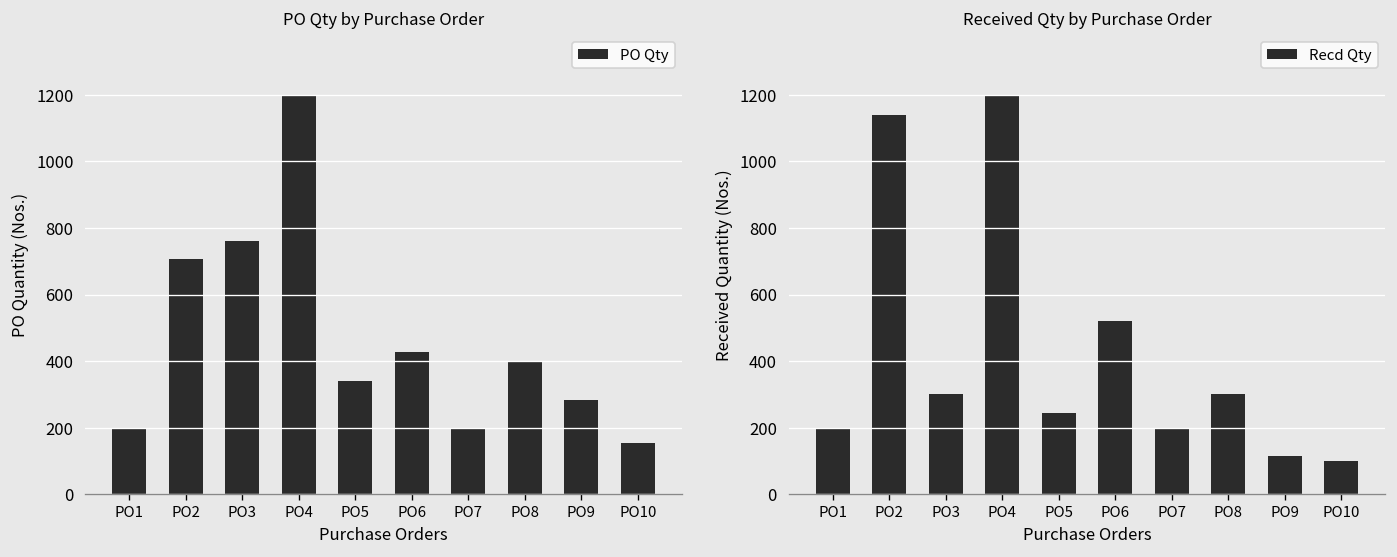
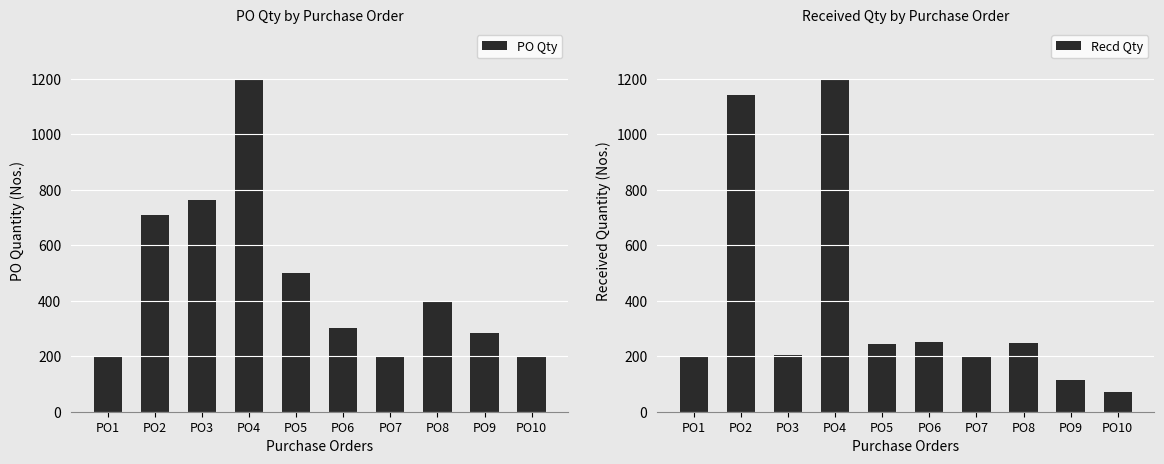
  {
    "PO Qty by Purchase Order": {
      "PO1": 200,
      "PO2": 710,
      "PO3": 760,
      "PO4": 1200,
-     "PO5": 340,
-     "PO6": 430,
+     "PO5": 500,
+     "PO6": 300,
      "PO7": 200,
      "PO8": 400,
      "PO9": 280,
-     "PO10": 160
+     "PO10": 200
    },
    "Received Qty by Purchase Order": {
      "PO1": 200,
      "PO2": 1140,
-     "PO3": 300,
+     "PO3": 200,
      "PO4": 1200,
      "PO5": 240,
-     "PO6": 520,
+     "PO6": 250,
      "PO7": 200,
-     "PO8": 300,
+     "PO8": 250,
      "PO9": 120,
-     "PO10": 100
+     "PO10": 70
    }
  }
